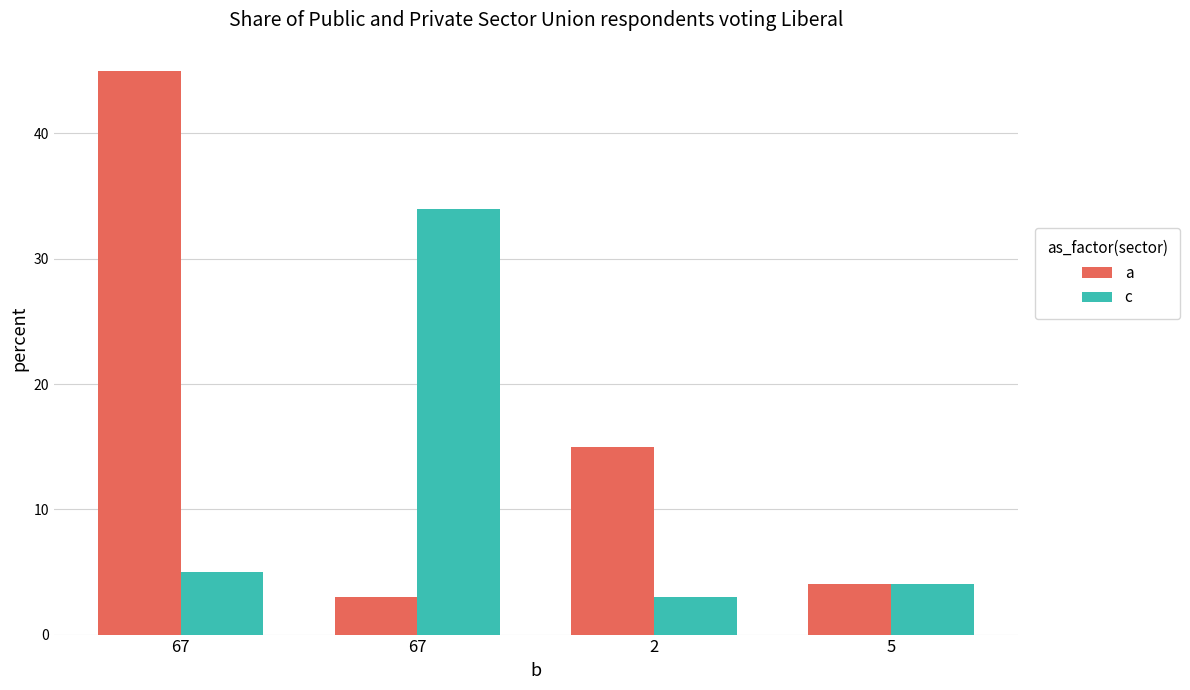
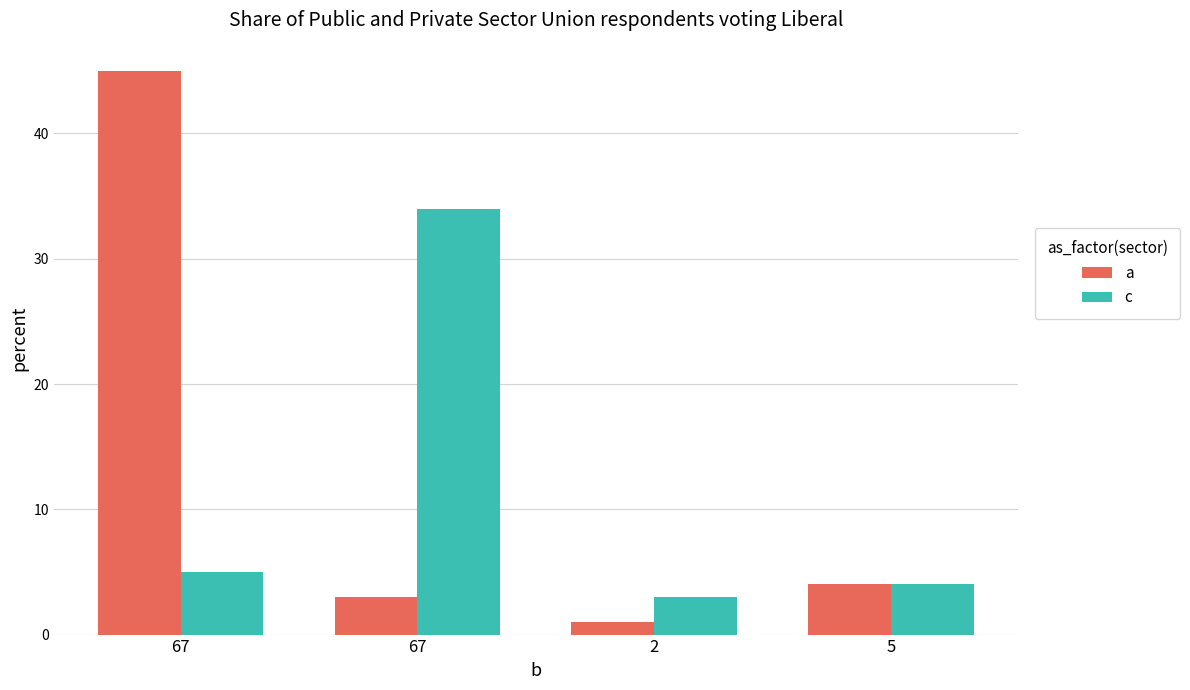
  {
    "a": {
-     "2": 15,
+     "2": 1,
      "5": 4
    },
    "c": {
      "2": 3,
      "5": 4
    }
  }
